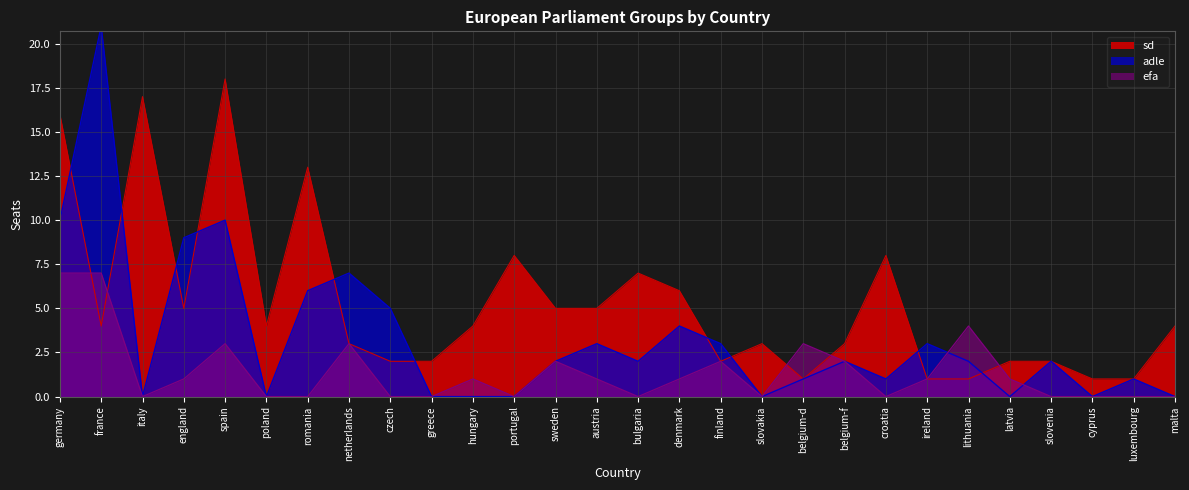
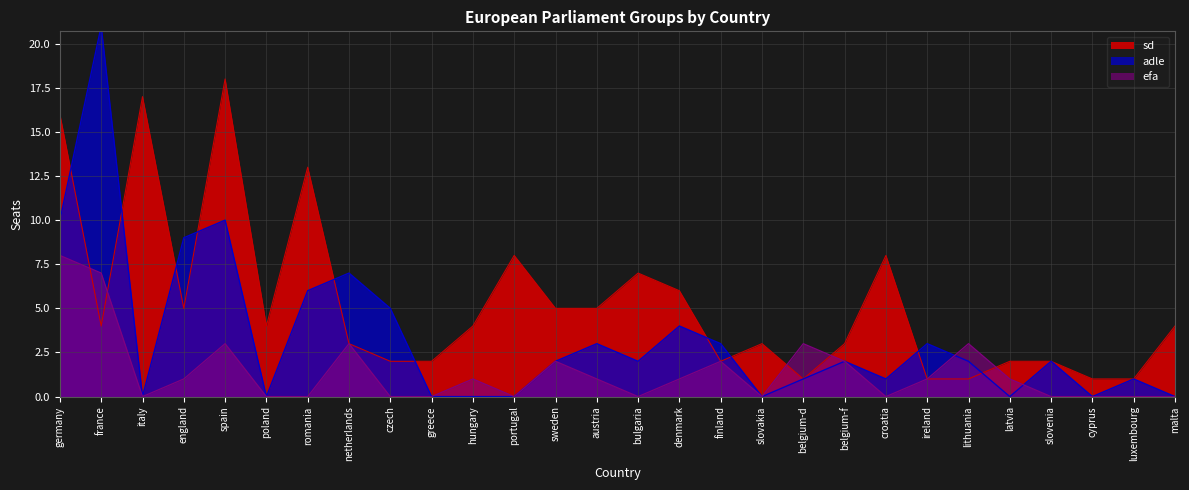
  {
    "sd": {
      "germany": 16,
      "france": 4,
      "italy": 17,
      "england": 5,
      "spain": 18,
      "poland": 4,
      "romania": 13,
      "czech": 2,
      "greece": 2,
      "hungary": 4,
      "portugal": 8,
      "sweden": 5,
      "austria": 5,
      "bulgaria": 7,
      "denmark": 6,
      "slovakia": 3,
      "belgium-f": 3,
      "croatia": 8,
      "lithuania": 1,
      "latvia": 2,
      "cyprus": 1,
      "malta": 4
    },
    "adle": {
      "germany": 10,
      "england": 9,
      "spain": 10,
      "romania": 6,
      "netherlands": 7,
      "czech": 5,
      "hungary": 0,
      "austria": 3,
      "bulgaria": 2,
      "denmark": 4,
      "finland": 3,
      "croatia": 1,
      "ireland": 3,
      "lithuania": 2,
      "latvia": 0
    },
    "efa": {
-     "germany": 7,
+     "germany": 8,
      "france": 7,
      "england": 1,
      "spain": 3,
      "romania": 0,
      "czech": 0,
      "hungary": 1,
      "austria": 1,
      "bulgaria": 0,
      "denmark": 1,
      "belgium-d": 3,
      "croatia": 0,
-     "lithuania": 4,
+     "lithuania": 3,
      "latvia": 1,
      "slovenia": 0,
      "luxembourg": 0
    }
  }
